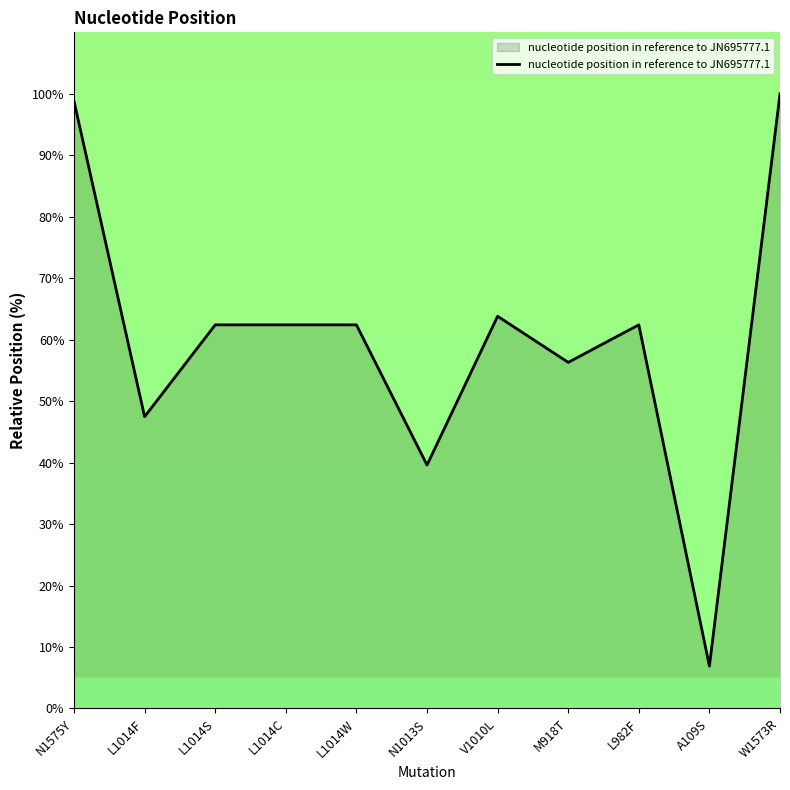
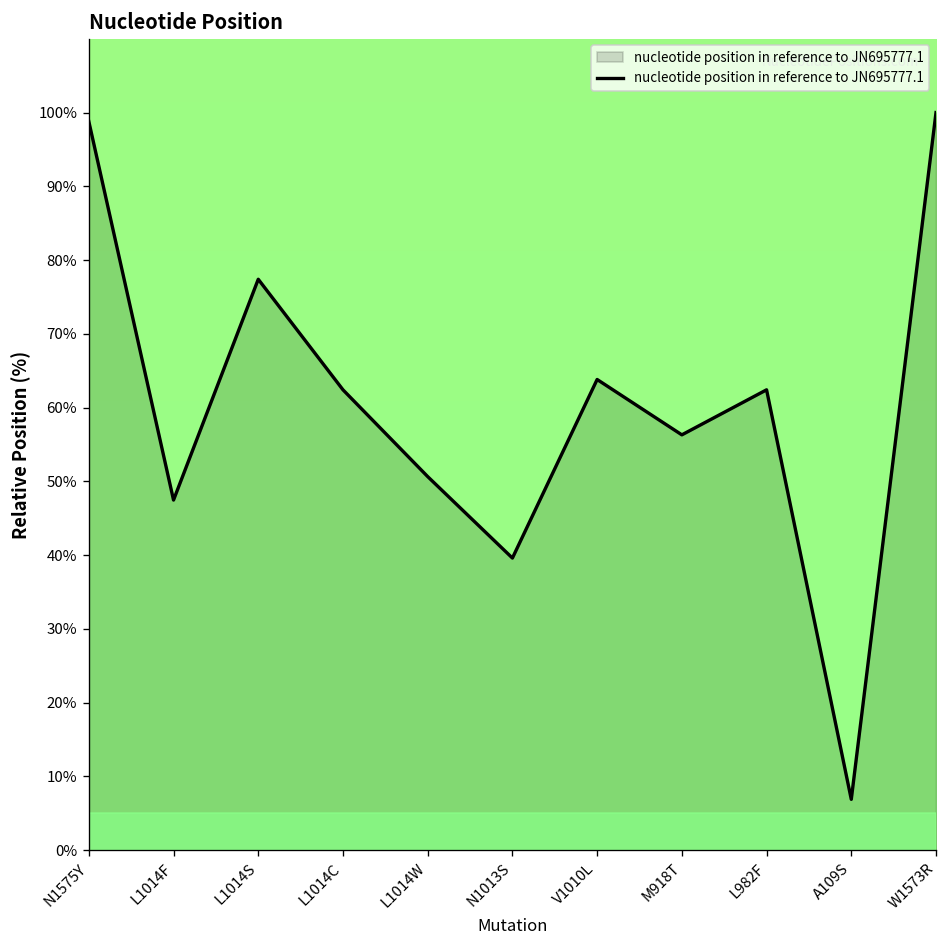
  {
    "N1575Y": "99%",
    "L1014F": "47%",
-   "L1014S": "62%",
+   "L1014S": "77%",
    "L1014C": "62%",
-   "L1014W": "62%",
+   "L1014W": "51%",
    "N1013S": "40%",
    "V1010L": "64%",
    "M918T": "56%",
    "L982F": "62%",
    "A109S": "7%",
    "W1573R": "100%"
  }
